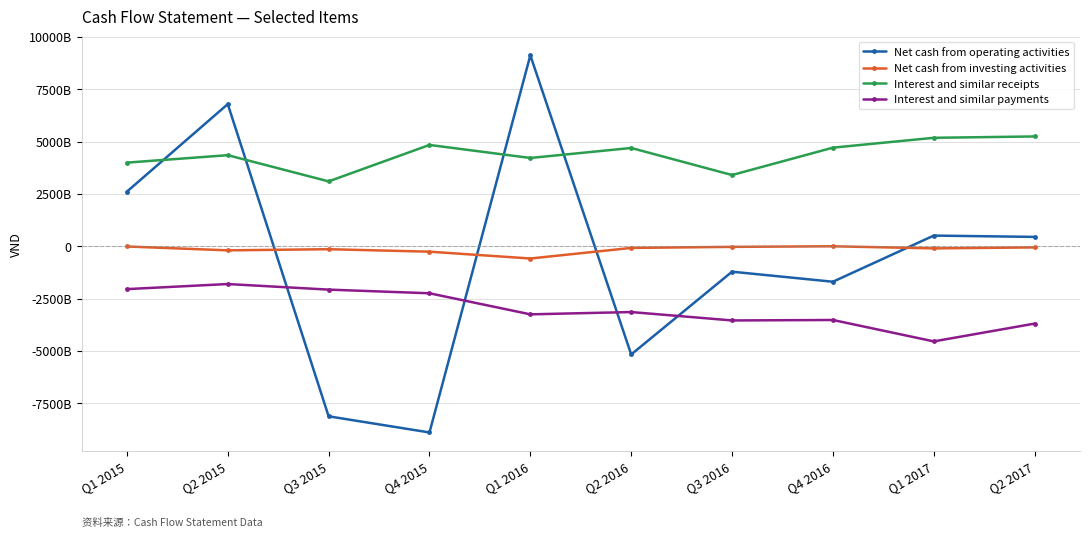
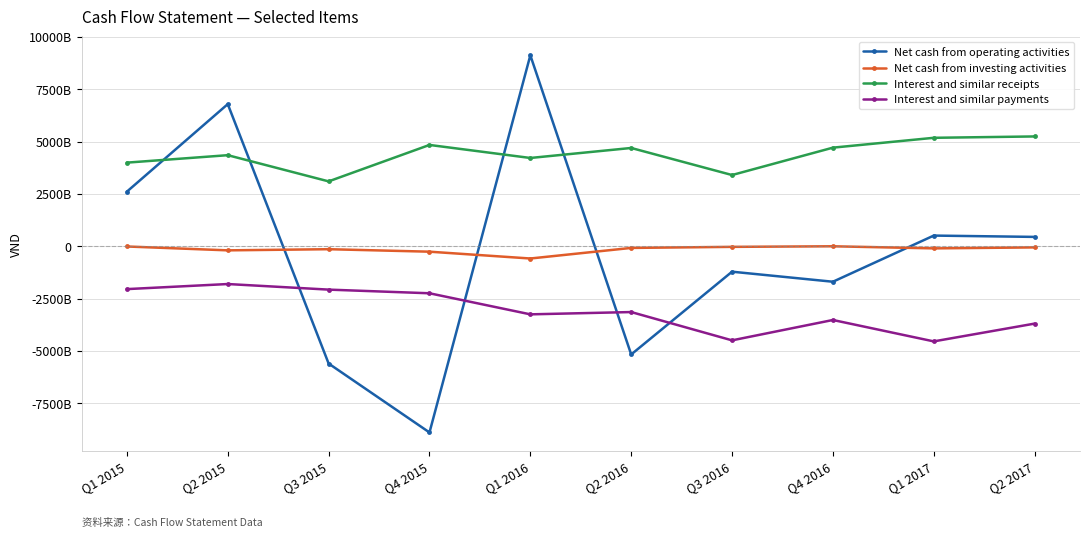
  {
    "Net cash from operating activities": {
      "Q1 2015": 2600000000000,
      "Q2 2015": 6800000000000,
-     "Q3 2015": -8100000000000,
+     "Q3 2015": -5600000000000,
      "Q4 2015": -8900000000000,
      "Q1 2016": 9100000000000,
      "Q2 2016": -5200000000000,
      "Q3 2016": -1200000000000,
      "Q4 2016": -1700000000000,
      "Q1 2017": 500000000000,
      "Q2 2017": 400000000000
    },
    "Net cash from investing activities": {
      "Q1 2015": 0,
      "Q2 2015": -200000000000,
      "Q3 2015": -100000000000,
      "Q4 2015": -300000000000,
      "Q1 2016": -600000000000,
      "Q2 2016": -100000000000,
      "Q3 2016": 0,
      "Q4 2016": 0,
      "Q1 2017": -100000000000,
      "Q2 2017": -100000000000
    },
    "Interest and similar receipts": {
      "Q1 2015": 4000000000000,
      "Q2 2015": 4400000000000,
      "Q3 2015": 3100000000000,
      "Q4 2015": 4800000000000,
      "Q1 2016": 4200000000000,
      "Q2 2016": 4700000000000,
      "Q3 2016": 3400000000000,
      "Q4 2016": 4700000000000,
      "Q1 2017": 5200000000000,
      "Q2 2017": 5200000000000
    },
    "Interest and similar payments": {
      "Q1 2015": -2000000000000,
      "Q2 2015": -1800000000000,
      "Q3 2015": -2100000000000,
      "Q4 2015": -2200000000000,
      "Q1 2016": -3300000000000,
      "Q2 2016": -3100000000000,
-     "Q3 2016": -3500000000000,
+     "Q3 2016": -4500000000000,
      "Q4 2016": -3500000000000,
      "Q1 2017": -4500000000000,
      "Q2 2017": -3700000000000
    }
  }
